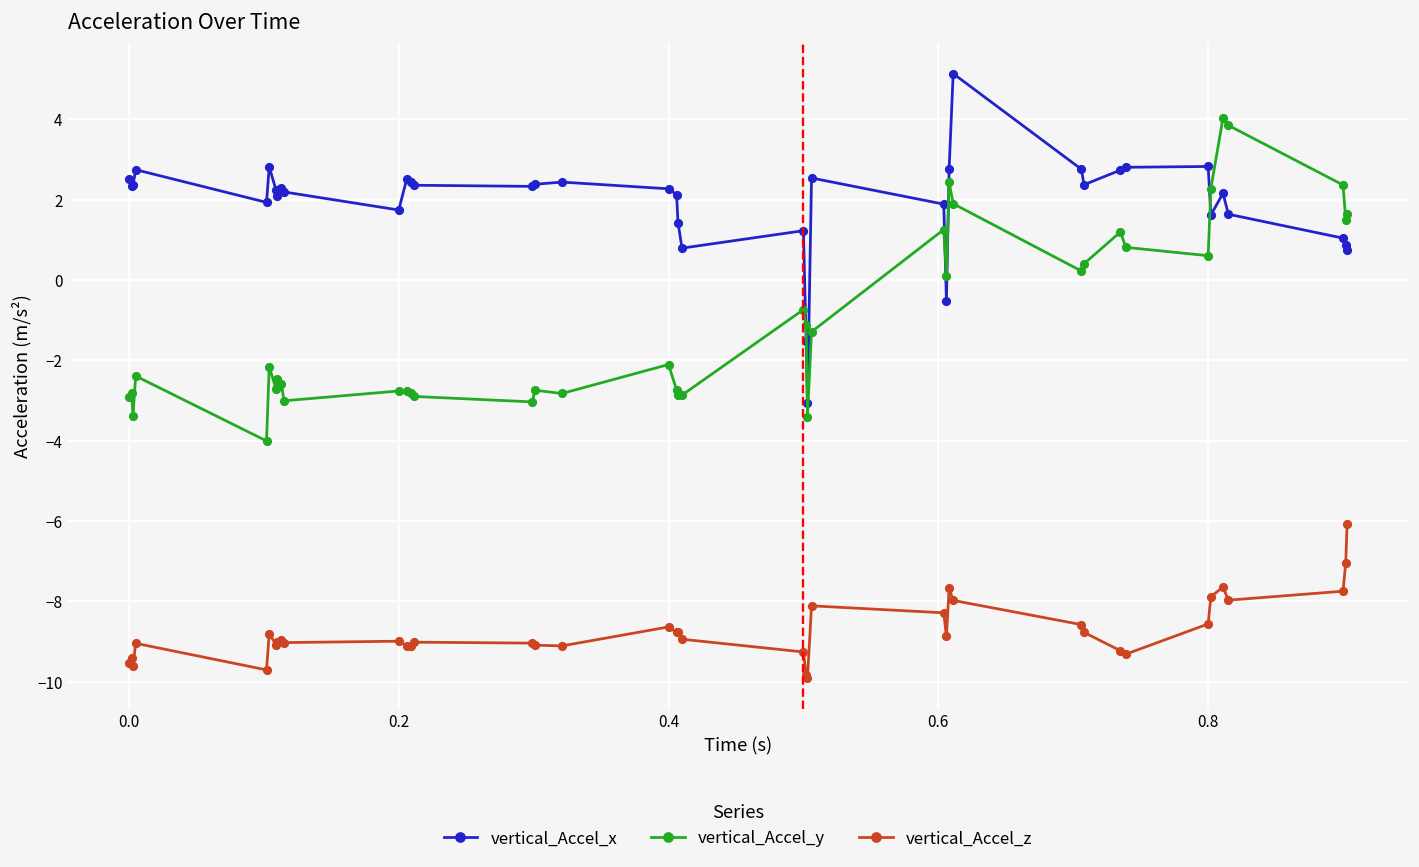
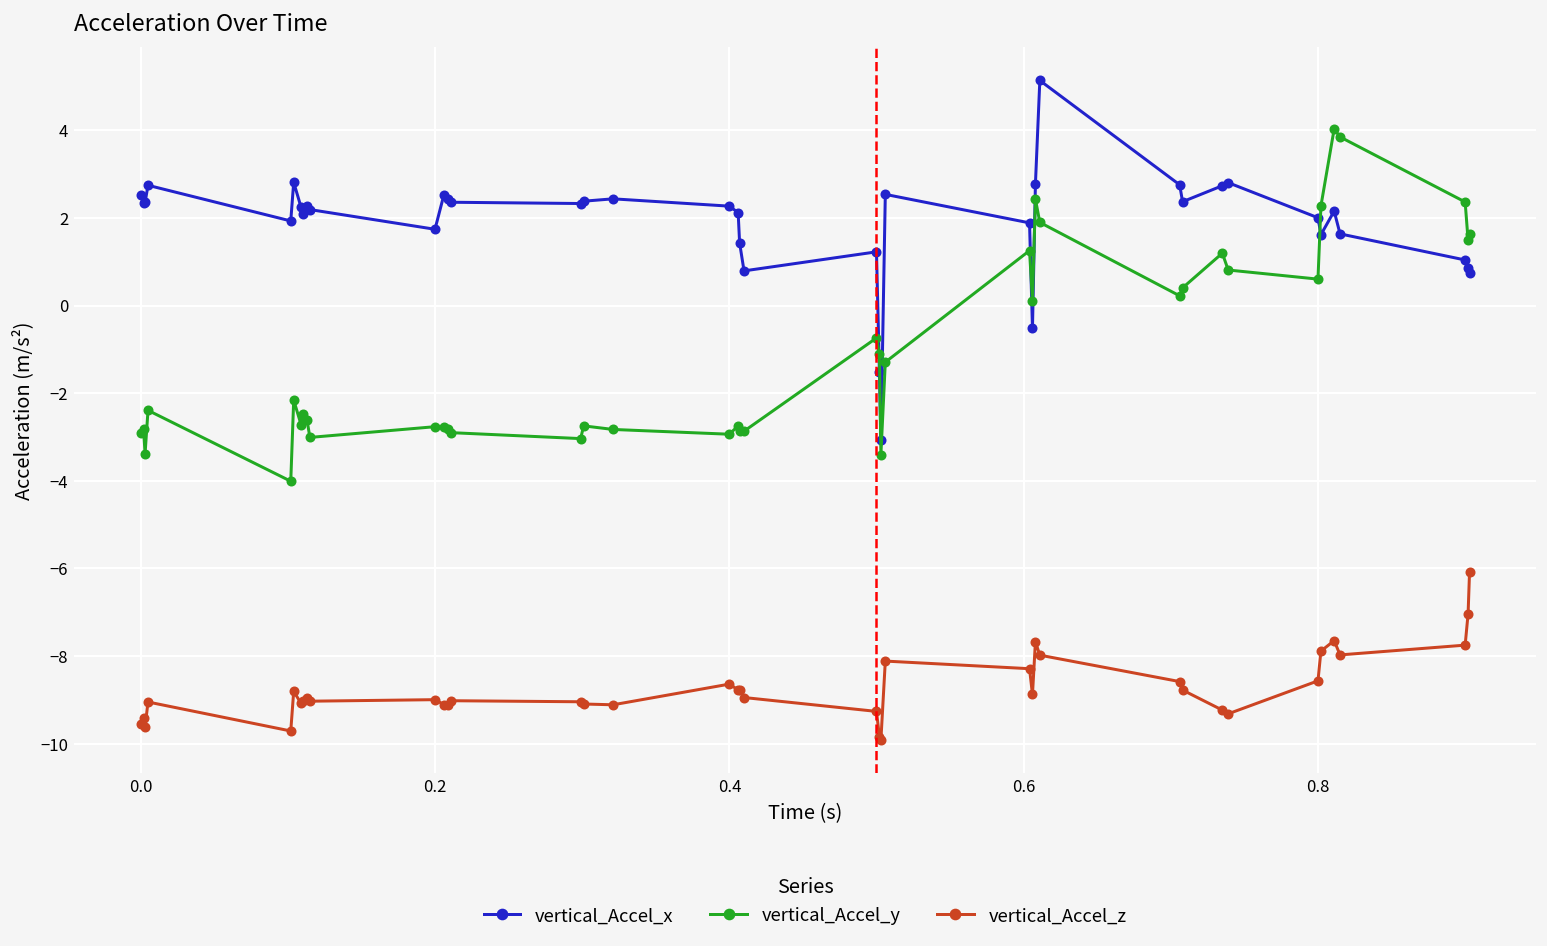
  {
    "vertical_Accel_x": {
      "0.0": 2.5,
      "0.2": 1.7,
      "0.4": 2.3,
-     "0.8": 2.8
+     "0.8": 2.0
    },
    "vertical_Accel_y": {
      "0.0": -2.9,
      "0.2": -2.8,
-     "0.4": -2.1,
+     "0.4": -2.9,
      "0.8": 0.6
    },
    "vertical_Accel_z": {
      "0.0": -9.5,
      "0.2": -9.0,
      "0.4": -8.6,
      "0.8": -8.6
    }
  }
